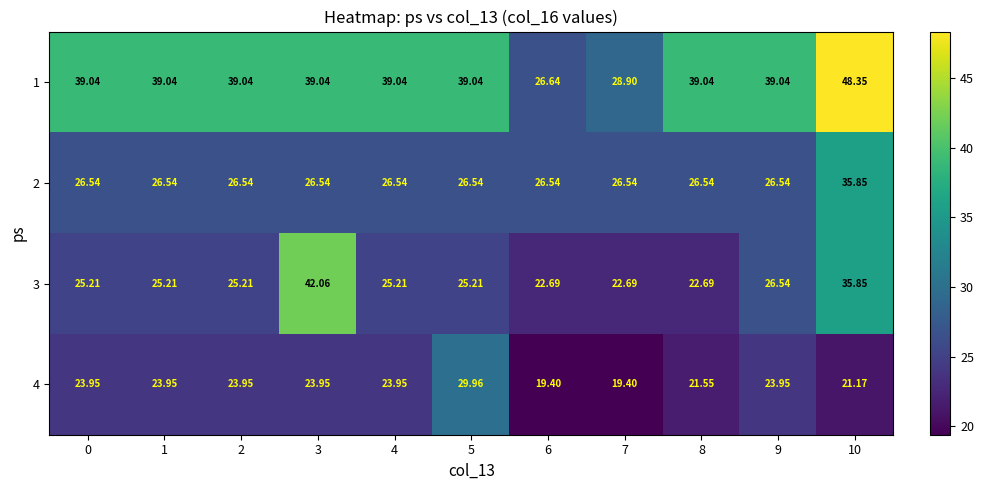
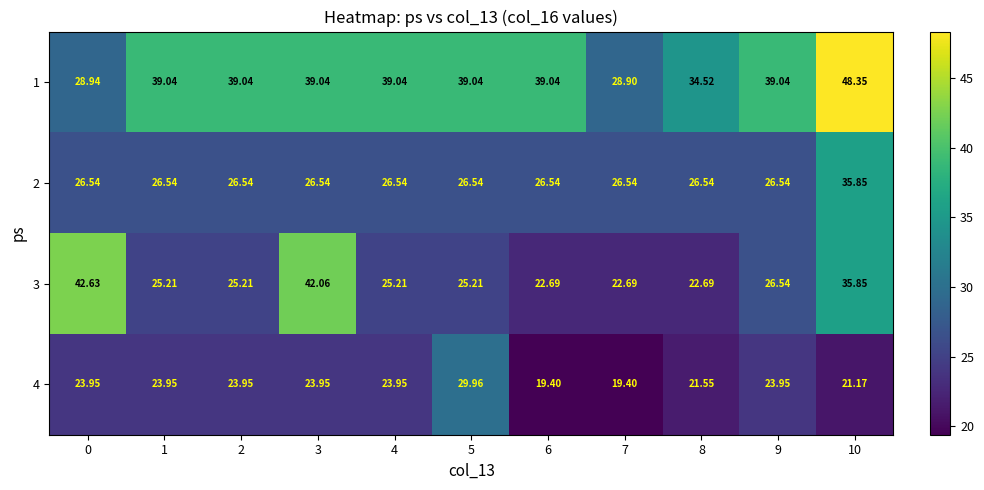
  {
    "1": {
-     "0": 39.04,
+     "0": 28.94,
      "1": 39.04,
      "2": 39.04,
      "3": 39.04,
      "4": 39.04,
      "5": 39.04,
-     "6": 26.64,
+     "6": 39.04,
      "7": 28.90,
-     "8": 39.04,
+     "8": 34.52,
      "9": 39.04,
      "10": 48.35
    },
    "2": {
      "0": 26.54,
      "1": 26.54,
      "2": 26.54,
      "3": 26.54,
      "4": 26.54,
      "5": 26.54,
      "6": 26.54,
      "7": 26.54,
      "8": 26.54,
      "9": 26.54,
      "10": 35.85
    },
    "3": {
-     "0": 25.21,
+     "0": 42.63,
      "1": 25.21,
      "2": 25.21,
      "3": 42.06,
      "4": 25.21,
      "5": 25.21,
      "6": 22.69,
      "7": 22.69,
      "8": 22.69,
      "9": 26.54,
      "10": 35.85
    },
    "4": {
      "0": 23.95,
      "1": 23.95,
      "2": 23.95,
      "3": 23.95,
      "4": 23.95,
      "5": 29.96,
      "6": 19.40,
      "7": 19.40,
      "8": 21.55,
      "9": 23.95,
      "10": 21.17
    }
  }
